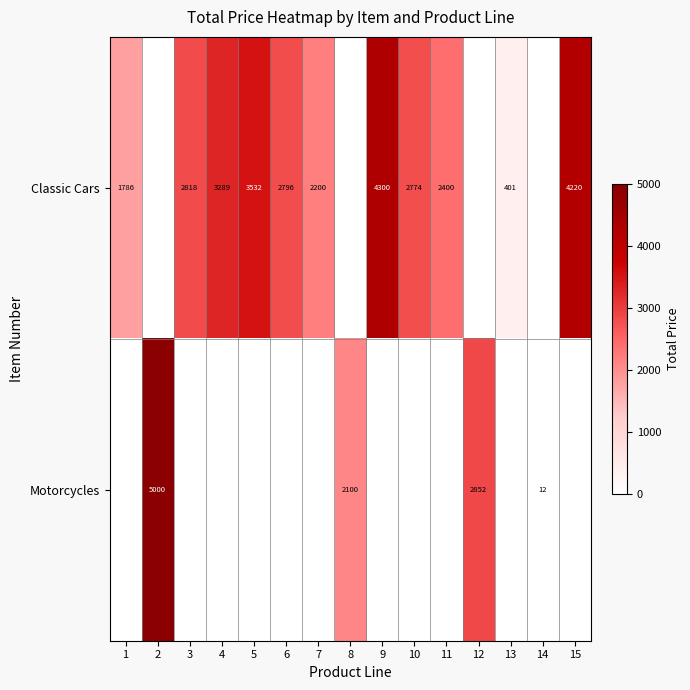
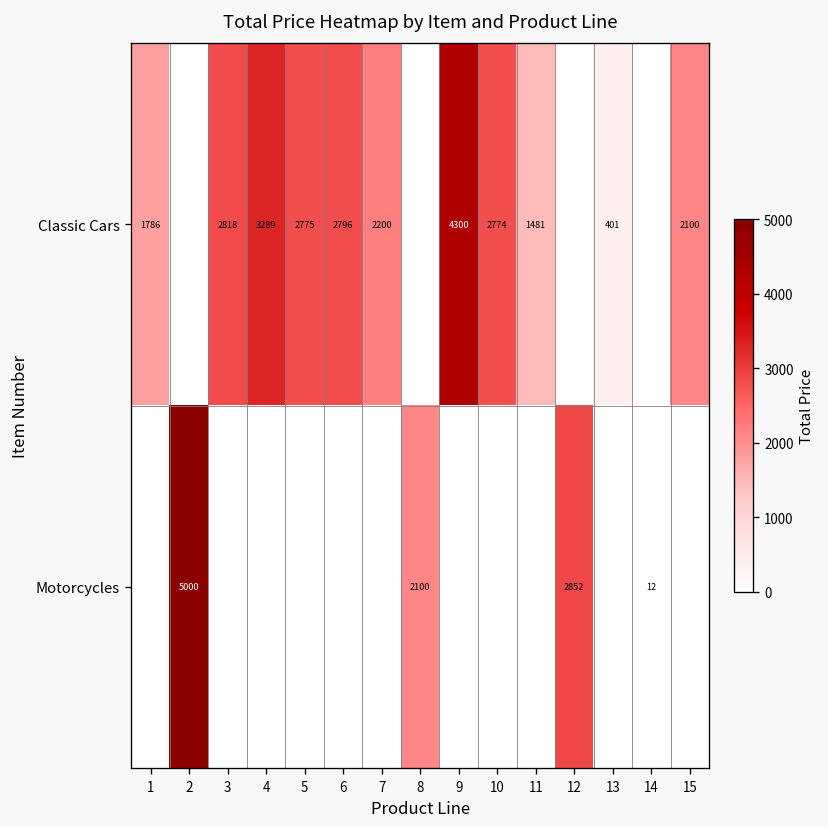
  {
    "Classic Cars": {
      "1": 1786,
      "3": 2818,
      "4": 3289,
-     "5": 3532,
+     "5": 2775,
      "6": 2796,
      "7": 2200,
      "9": 4300,
      "10": 2774,
-     "11": 2400,
+     "11": 1481,
      "13": 401,
-     "15": 4220
+     "15": 2100
    },
    "Motorcycles": {
      "2": 5000,
      "8": 2100,
      "12": 2852,
      "14": 12
    }
  }
